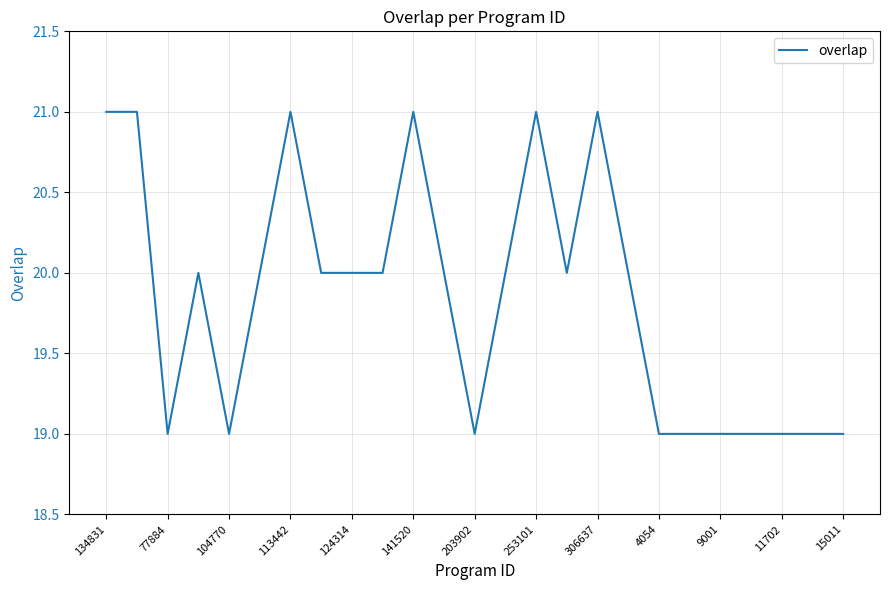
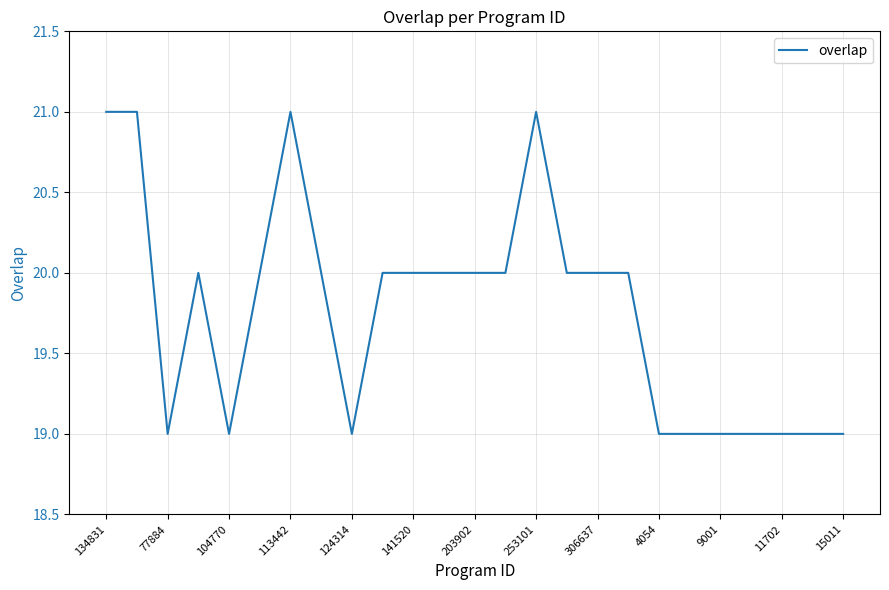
  {
    "134831": 21,
    "77884": 19,
    "104770": 19,
    "113442": 21,
-   "124314": 20,
-   "141520": 21,
-   "203902": 19,
+   "124314": 19,
+   "141520": 20,
+   "203902": 20,
    "253101": 21,
-   "306637": 21,
+   "306637": 20,
    "4054": 19,
    "9001": 19,
    "11702": 19,
    "15011": 19
  }
